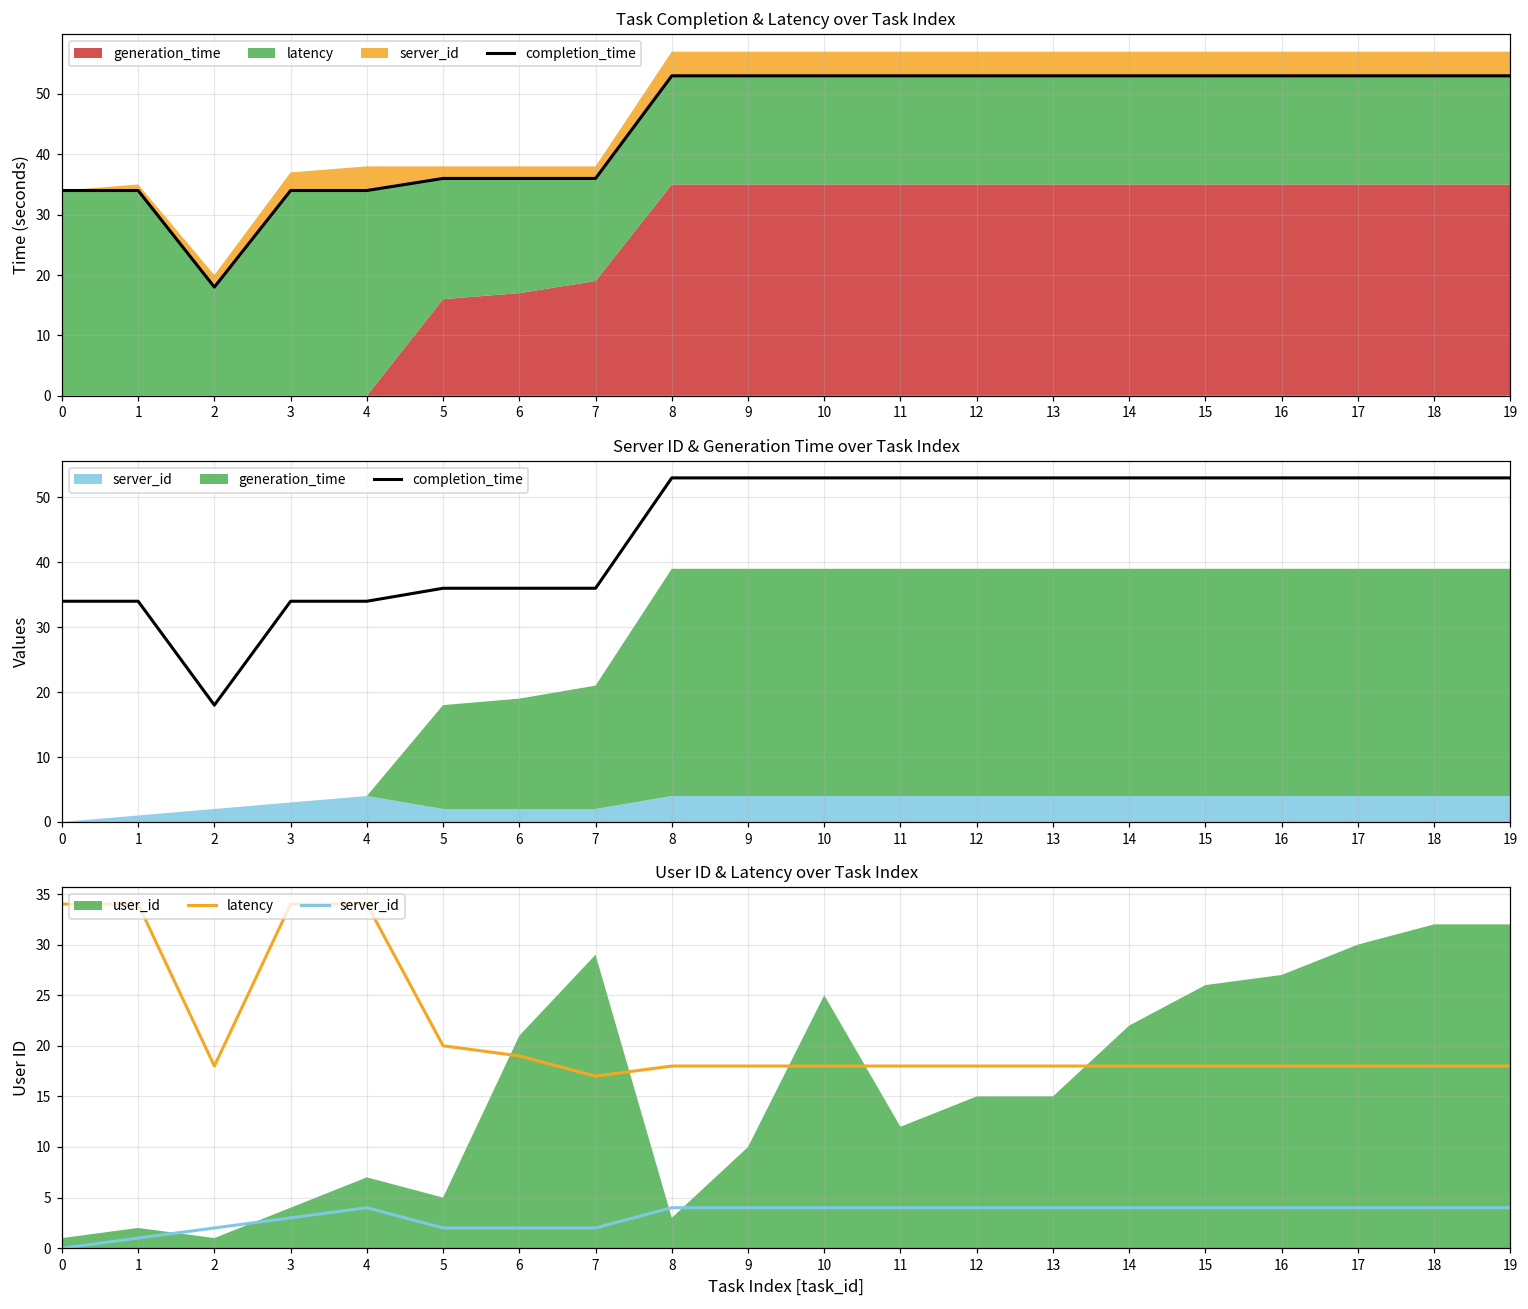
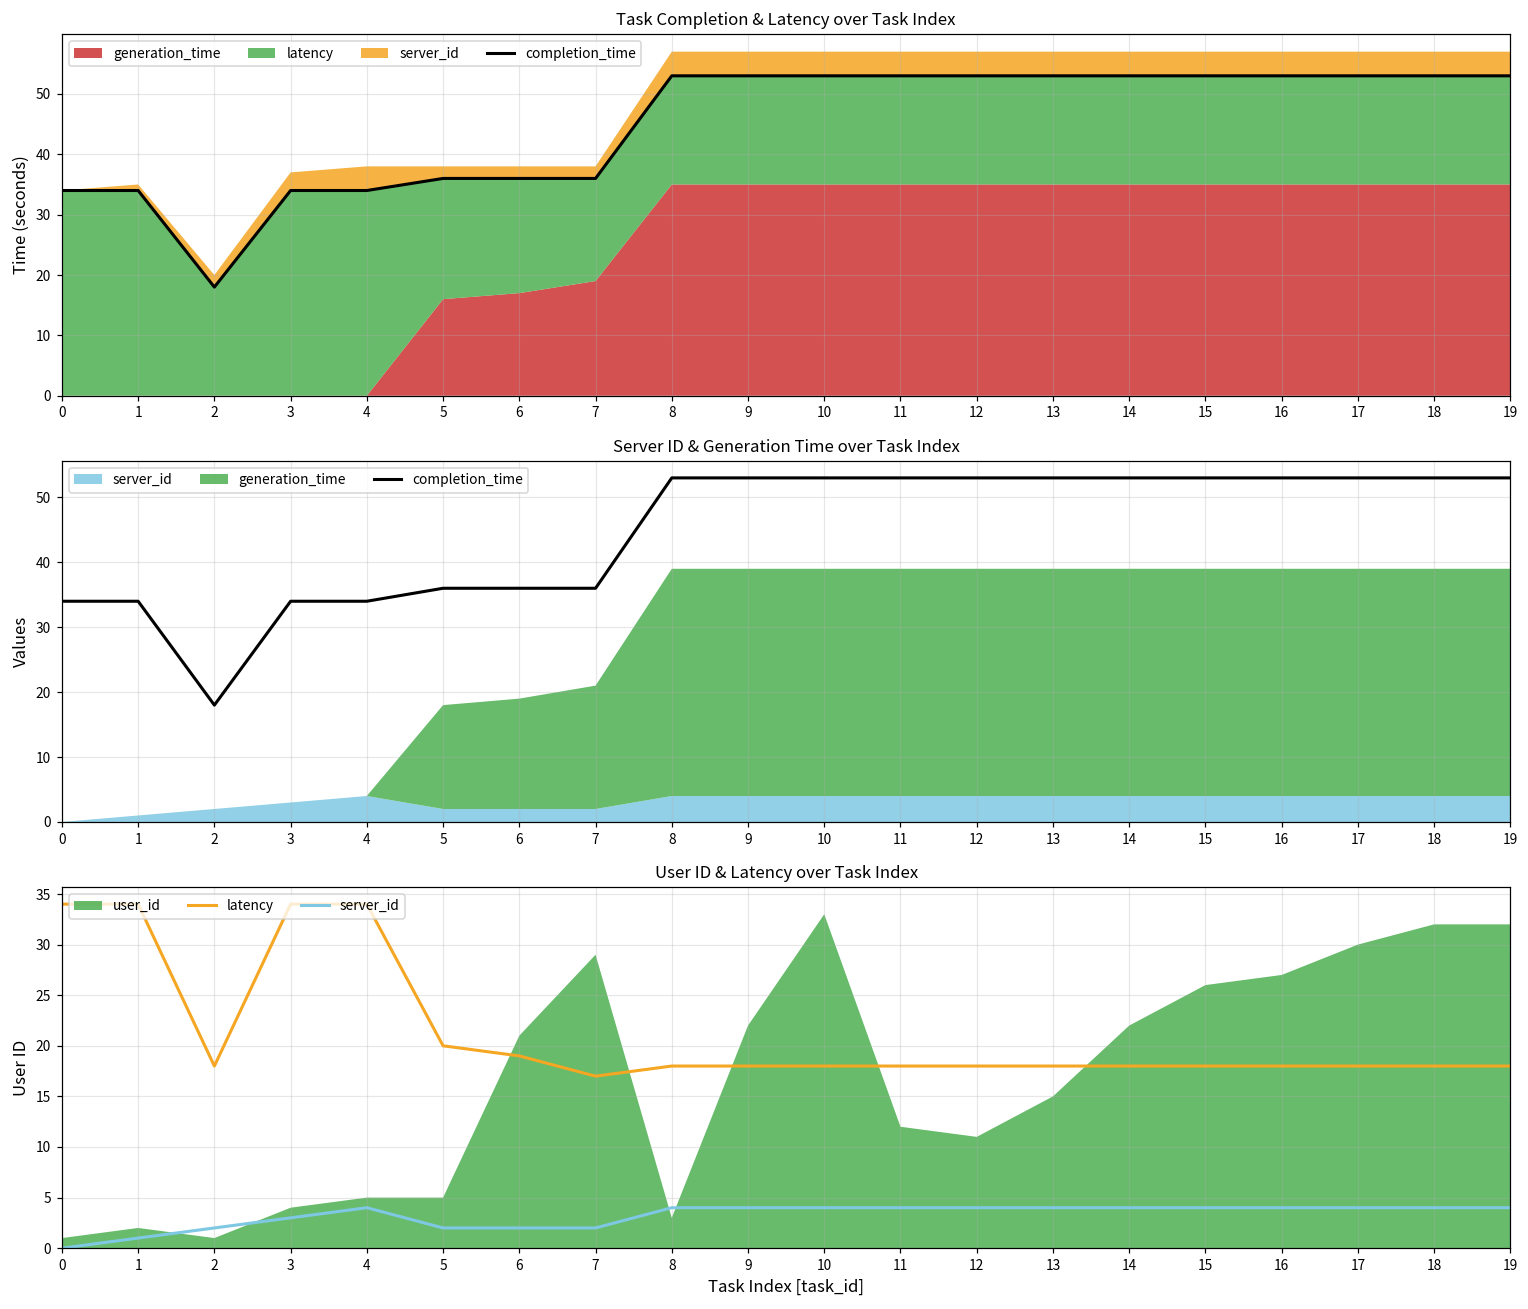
  {
    "Server ID & Generation Time over Task Index": {
      "completion_time": {
        "0": 34,
        "1": 34,
        "2": 18,
        "3": 34,
        "4": 34,
        "5": 36,
        "6": 36,
        "7": 36,
        "8": 53,
        "9": 53,
        "10": 53,
        "11": 53,
        "12": 53,
        "13": 53,
        "14": 53,
        "15": 53,
        "16": 53,
        "17": 53,
        "18": 53,
        "19": 53
      },
      "server_id": {
        "5": 2,
        "6": 2,
        "7": 2,
        "8": 4,
        "9": 4,
        "10": 4,
        "11": 4,
        "12": 4,
        "13": 4,
        "14": 4,
        "15": 4,
        "16": 4,
        "17": 4,
        "18": 4,
        "19": 4
      },
      "generation_time": {
        "5": 16,
        "6": 17,
        "7": 19,
        "8": 35,
        "9": 35,
        "10": 35,
        "11": 35,
        "12": 35,
        "13": 35,
        "14": 35,
        "15": 35,
        "16": 35,
        "17": 35,
        "18": 35,
        "19": 35
      }
    },
    "User ID & Latency over Task Index": {
      "latency": {
        "0": 34,
        "2": 18,
        "5": 20,
        "6": 19,
        "7": 17,
        "8": 18,
        "9": 18,
        "10": 18,
        "11": 18,
        "12": 18,
        "13": 18,
        "14": 18,
        "15": 18,
        "16": 18,
        "17": 18,
        "18": 18,
        "19": 18
      },
      "user_id": {
        "0": 1,
        "1": 2,
        "2": 1,
        "3": 4,
-       "4": 7,
+       "4": 5,
        "5": 5,
        "6": 21,
        "7": 29,
        "8": 3,
-       "9": 10,
-       "10": 25,
+       "9": 22,
+       "10": 33,
        "11": 12,
-       "12": 15,
+       "12": 11,
        "13": 15,
        "14": 22,
        "15": 26,
        "16": 27,
        "17": 30,
        "18": 32,
        "19": 32
      },
      "server_id": {
        "0": 0,
        "1": 1,
        "2": 2,
        "3": 3,
        "4": 4,
        "5": 2,
        "6": 2,
        "7": 2,
        "8": 4,
        "9": 4,
        "10": 4,
        "11": 4,
        "12": 4,
        "13": 4,
        "14": 4,
        "15": 4,
        "16": 4,
        "17": 4,
        "18": 4,
        "19": 4
      }
    }
  }
